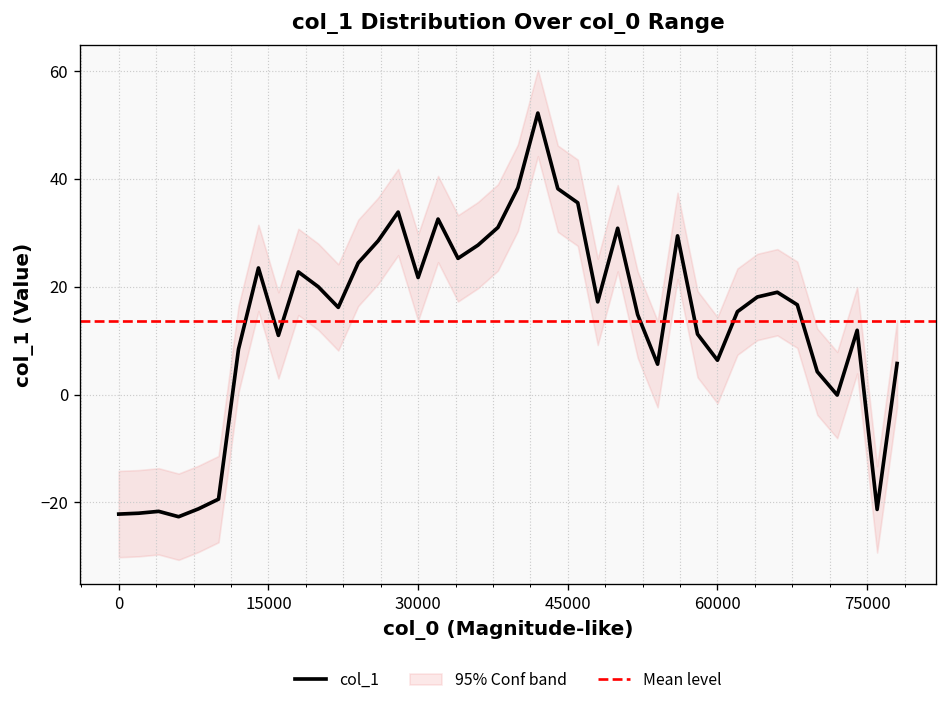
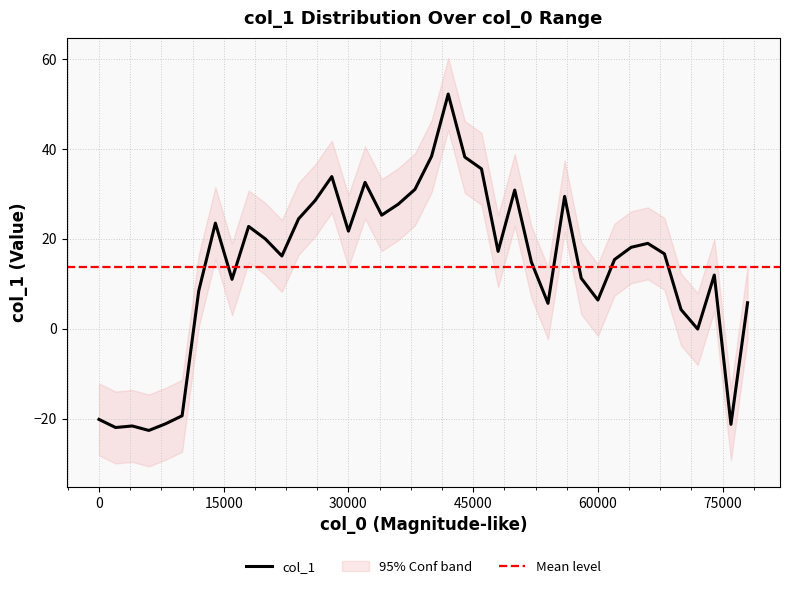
  {
    "col_1": {
-     "0": -22,
+     "0": -20,
      "30000": 22,
      "60000": 6
    }
  }
